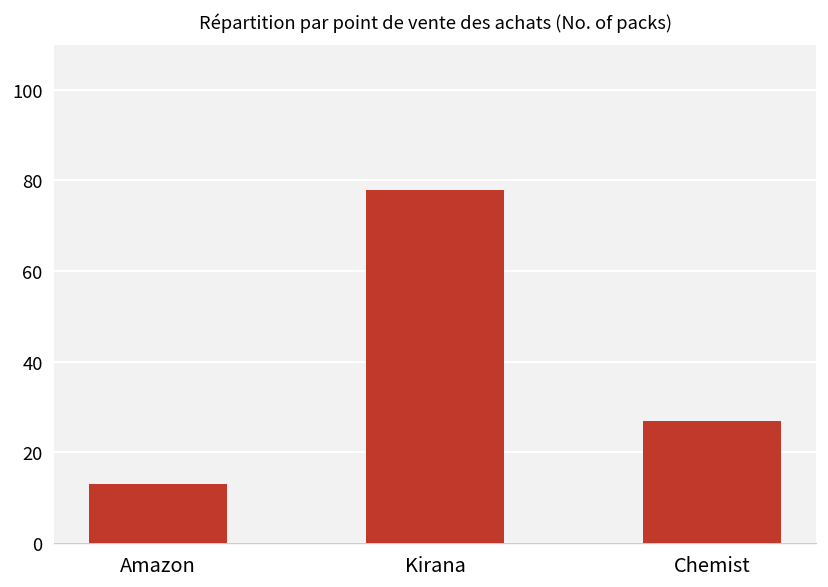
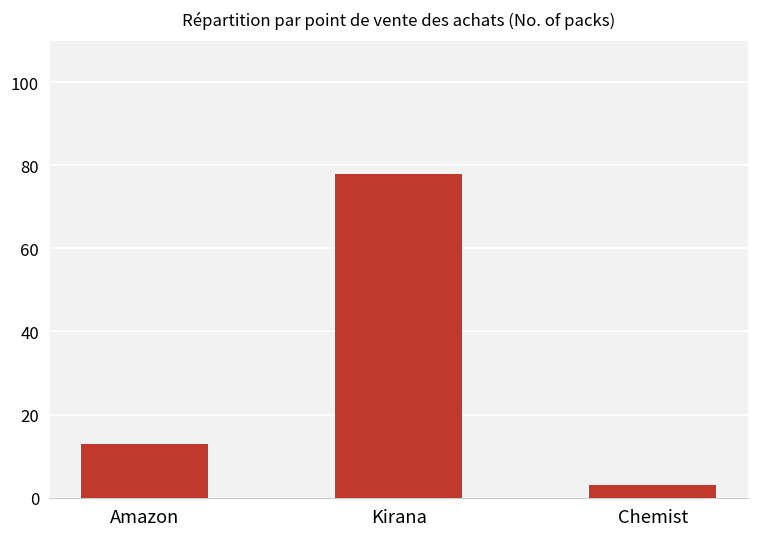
  {
    "Amazon": 13,
    "Kirana": 78,
-   "Chemist": 27
+   "Chemist": 3
  }
